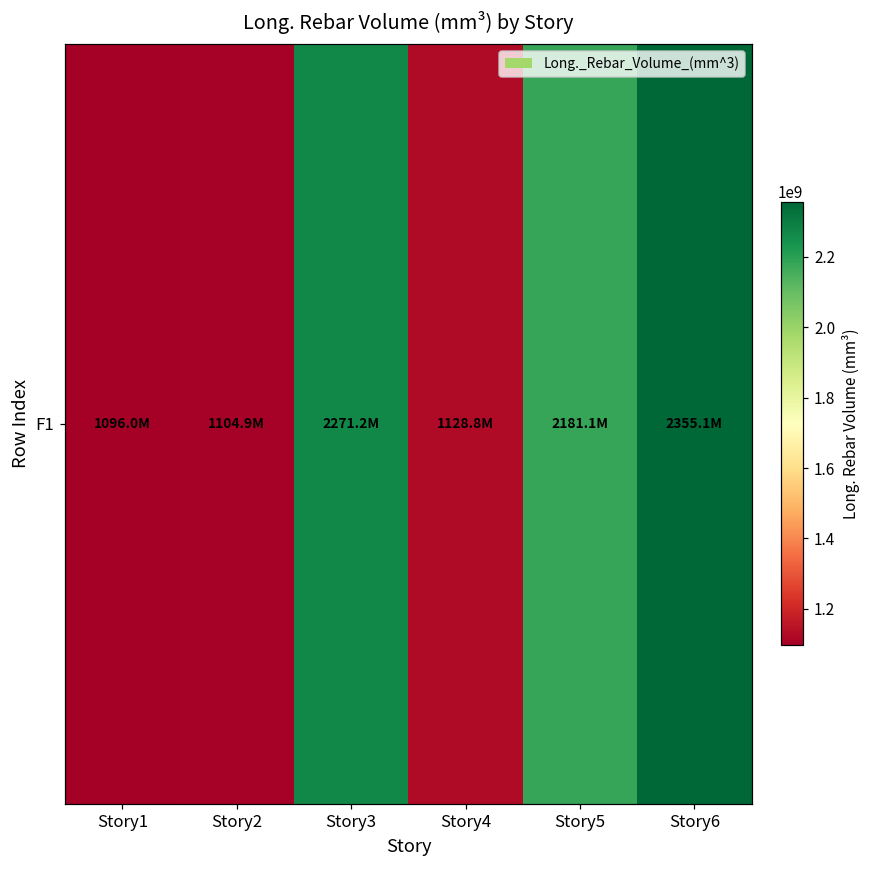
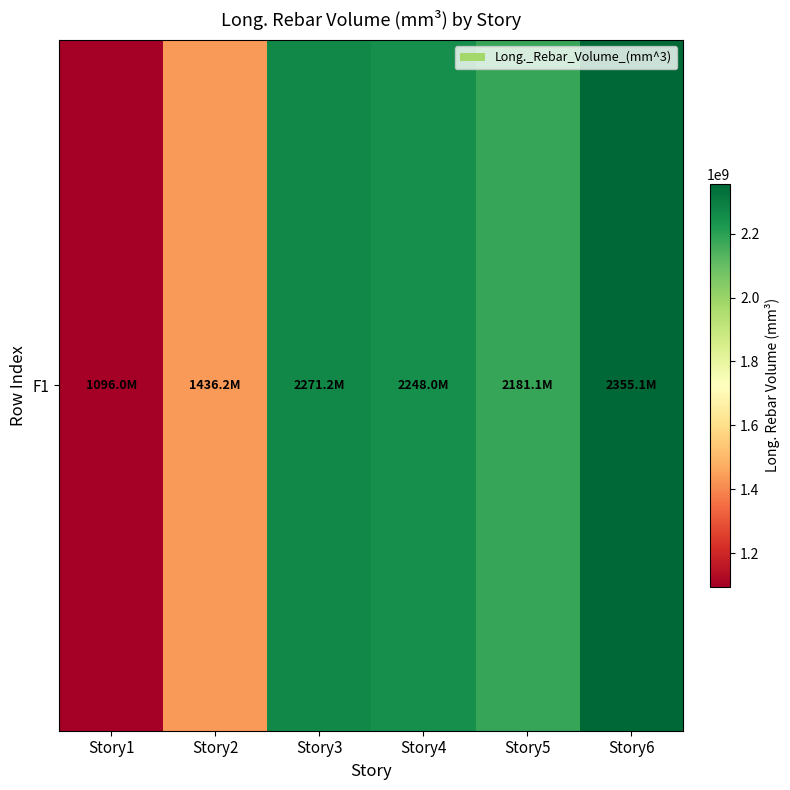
  {
    "F1": {
      "Story1": "1096.0M",
-     "Story2": "1104.9M",
+     "Story2": "1436.2M",
      "Story3": "2271.2M",
-     "Story4": "1128.8M",
+     "Story4": "2248.0M",
      "Story5": "2181.1M",
      "Story6": "2355.1M"
    }
  }
